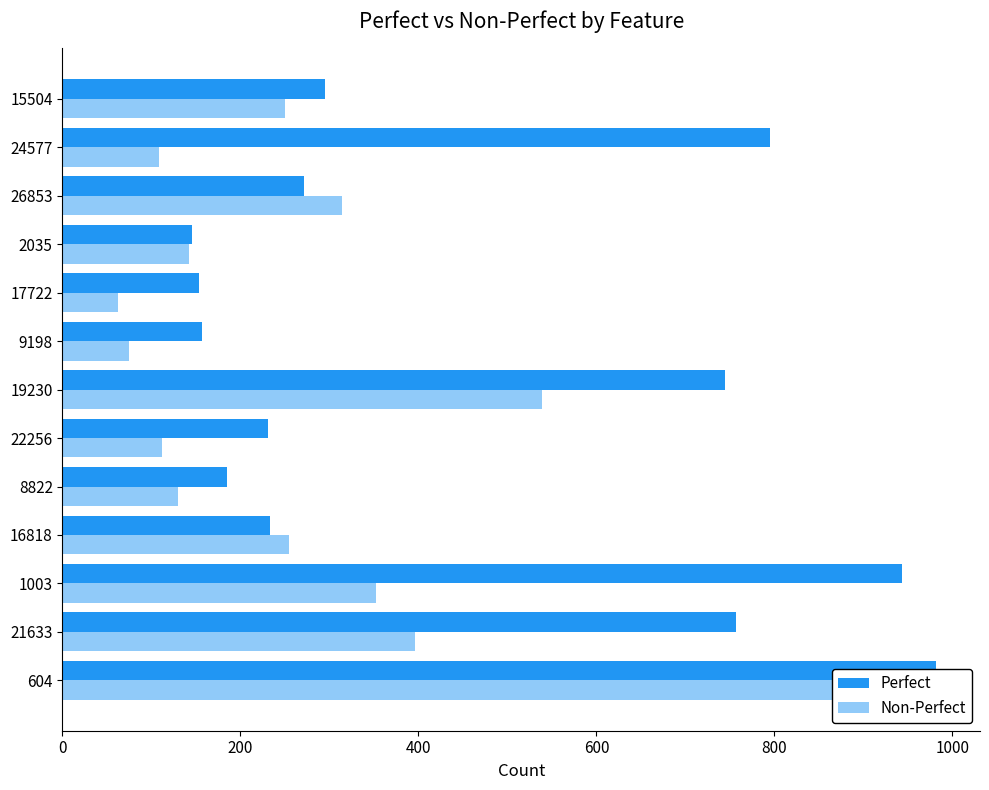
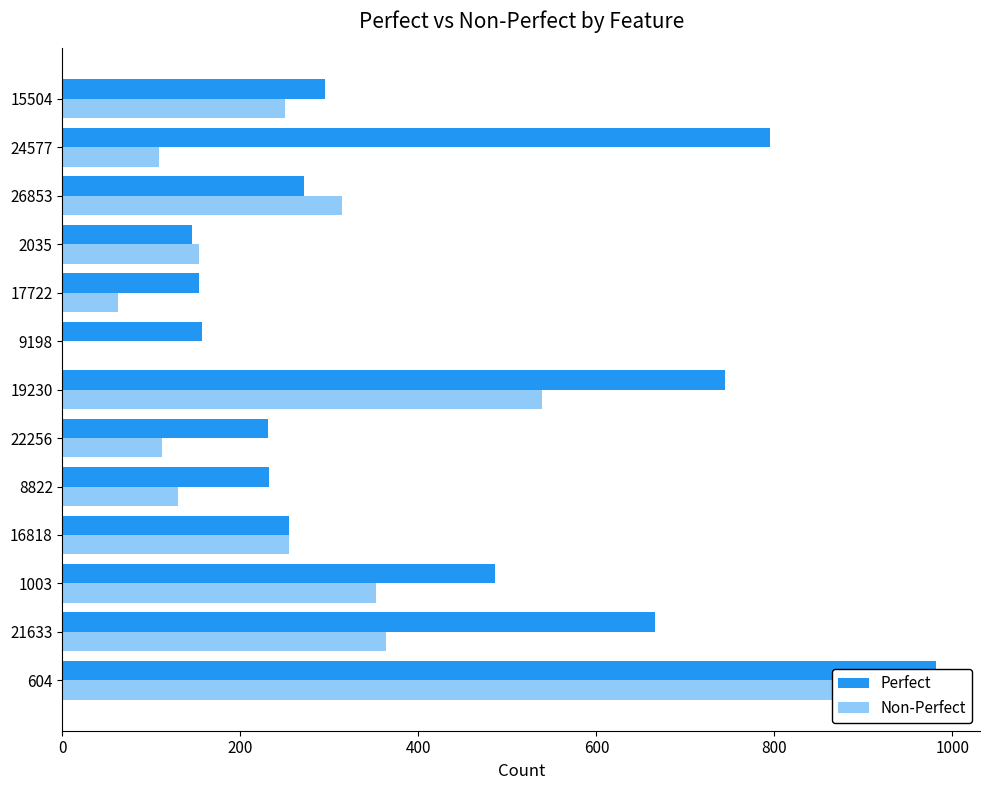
  {
    "Perfect": {
      "15504": 300,
      "24577": 800,
      "26853": 270,
      "2035": 150,
      "17722": 150,
      "9198": 160,
      "19230": 750,
      "22256": 230,
-     "8822": 190,
-     "16818": 230,
-     "1003": 940,
-     "21633": 760
+     "8822": 230,
+     "16818": 260,
+     "1003": 490,
+     "21633": 670
    },
    "Non-Perfect": {
      "15504": 250,
      "24577": 110,
      "26853": 310,
-     "2035": 140,
+     "2035": 150,
      "17722": 60,
-     "9198": 80,
+     "9198": 0,
      "19230": 540,
      "22256": 110,
      "8822": 130,
      "16818": 260,
      "1003": 350,
-     "21633": 400
+     "21633": 360
    }
  }
